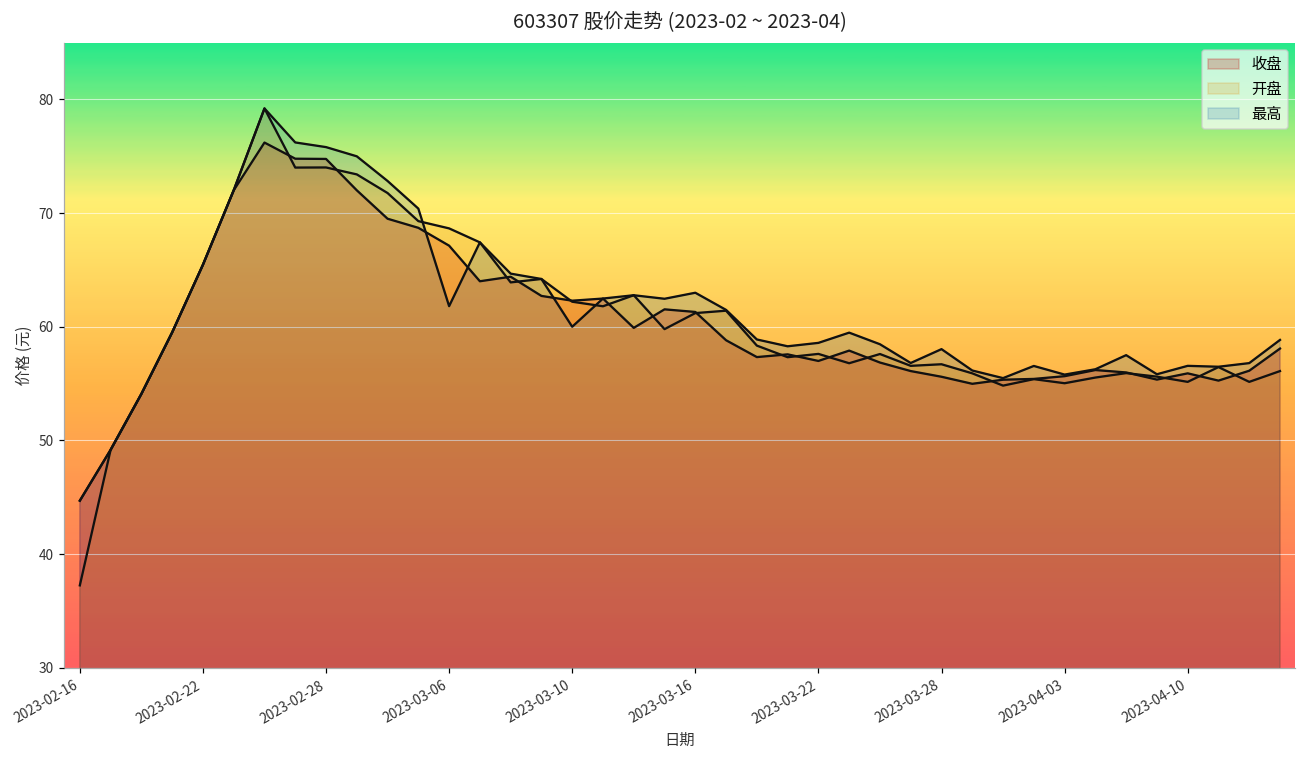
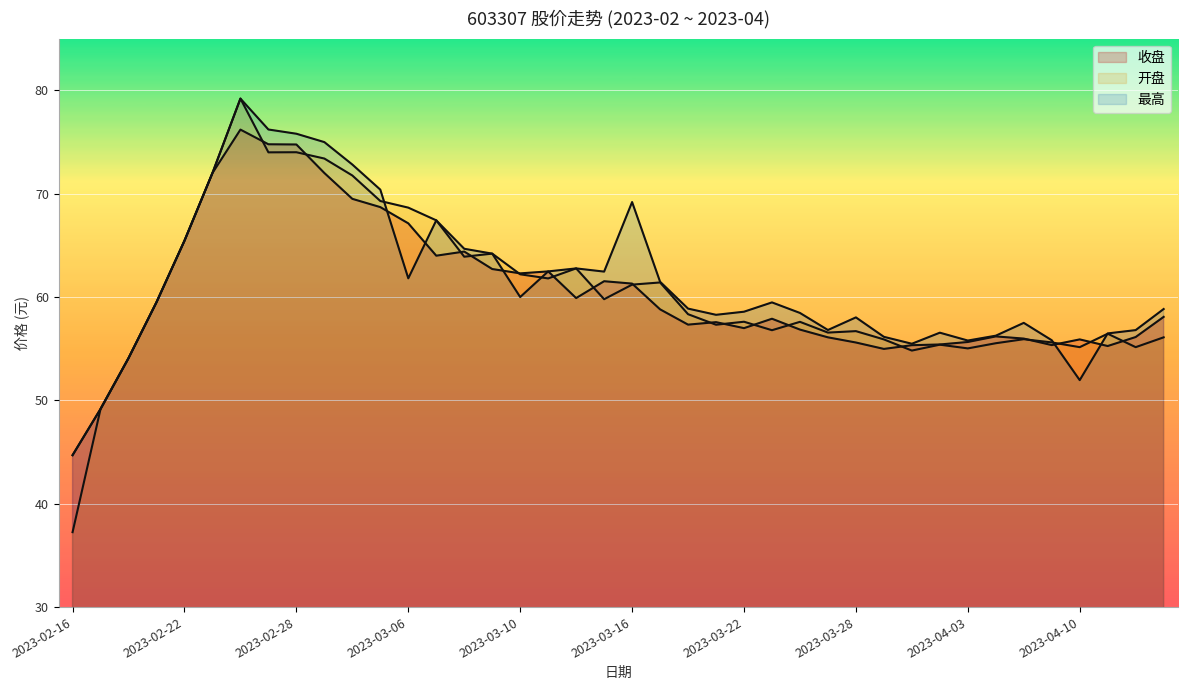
  {
    "最高": {
      "2023-02-28": 75.8,
      "2023-03-06": 61.8,
      "2023-03-10": 60.0,
-     "2023-03-16": 63.0,
+     "2023-03-16": 69.2,
      "2023-03-22": 58.6,
      "2023-03-28": 58.0,
-     "2023-04-10": 56.6
+     "2023-04-10": 52.0
    }
  }
